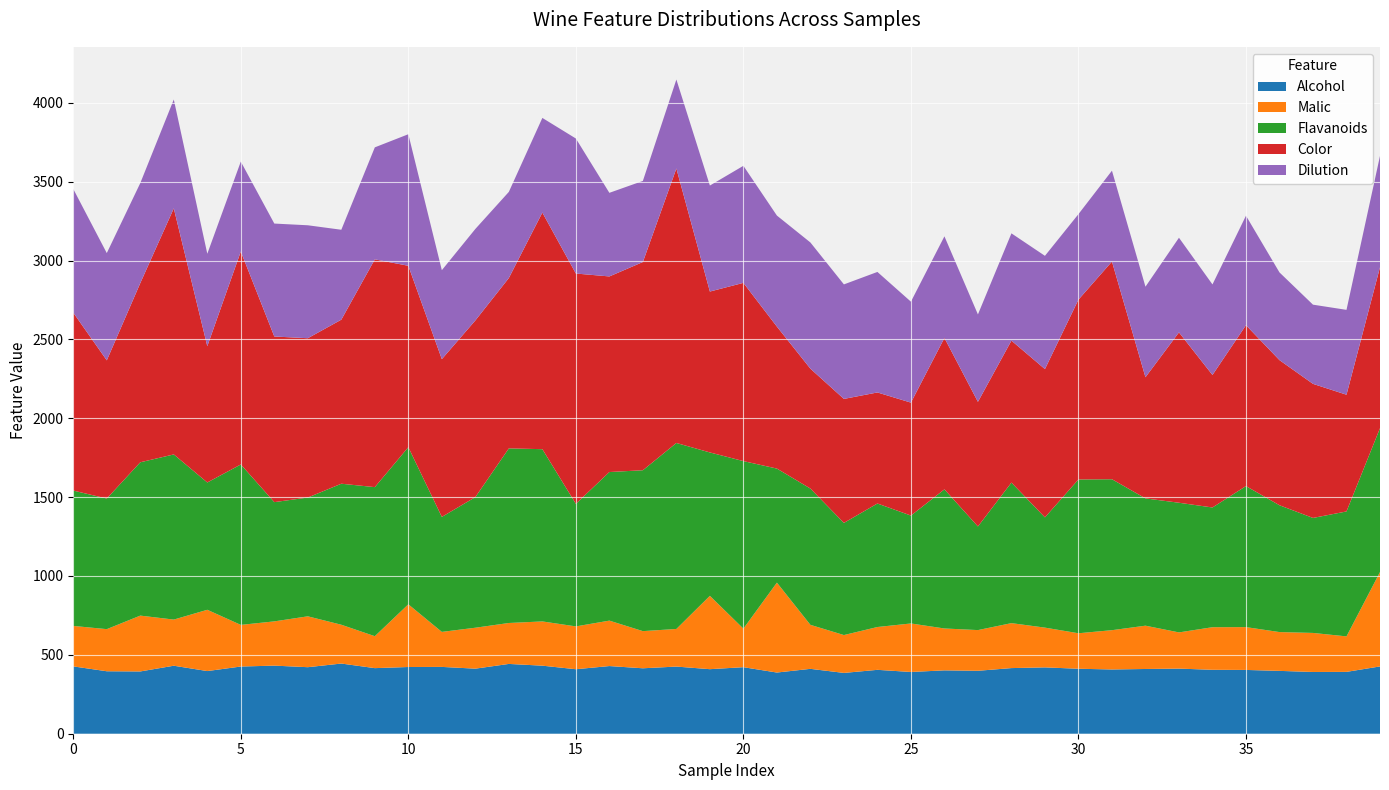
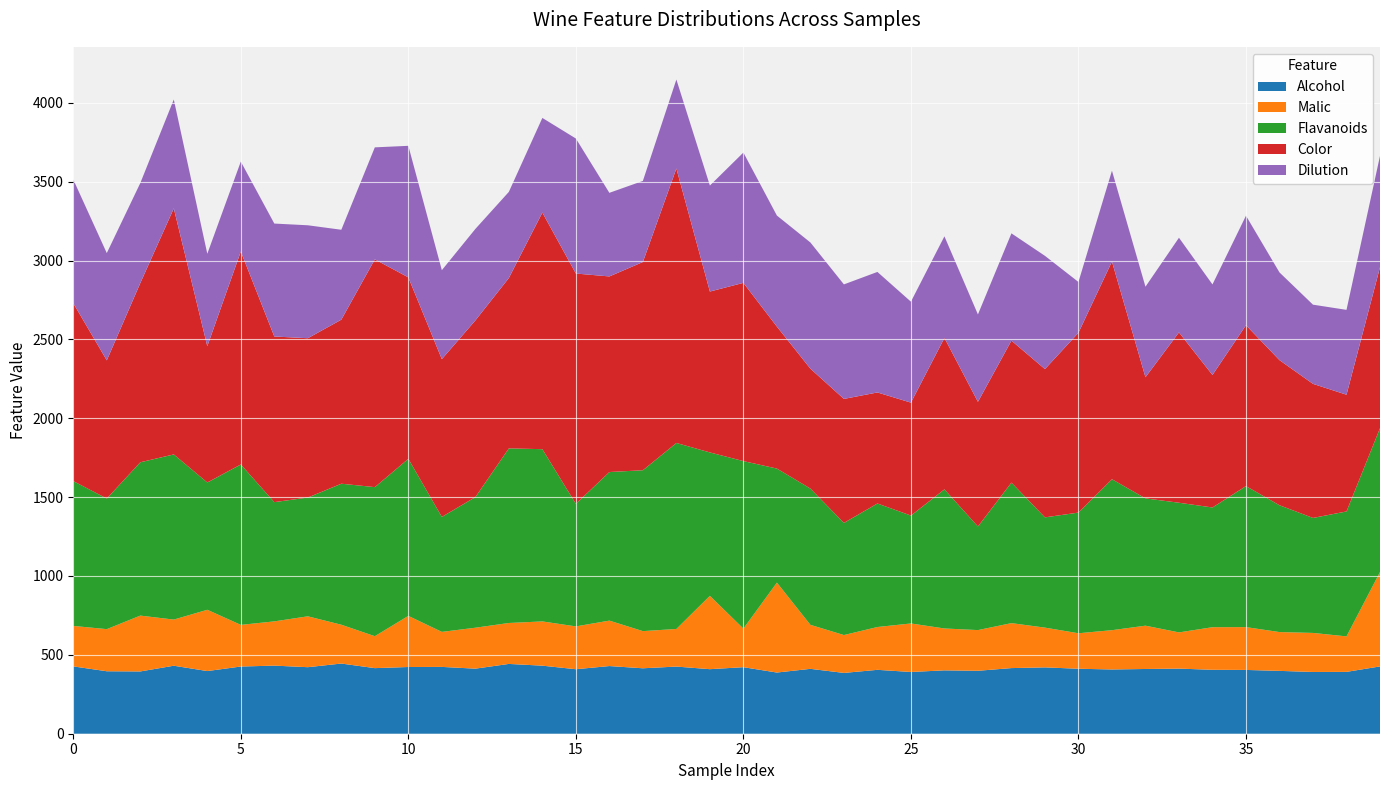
  {
    "Malic": {
-     "10": 400
+     "10": 320
    },
    "Flavanoids": {
-     "0": 860,
-     "30": 980
+     "0": 920,
+     "30": 770
    },
    "Dilution": {
      "0": 780,
      "5": 570,
      "10": 830,
      "15": 860,
-     "20": 740,
+     "20": 830,
      "25": 640,
-     "30": 540,
+     "30": 320,
      "35": 690
    }
  }
